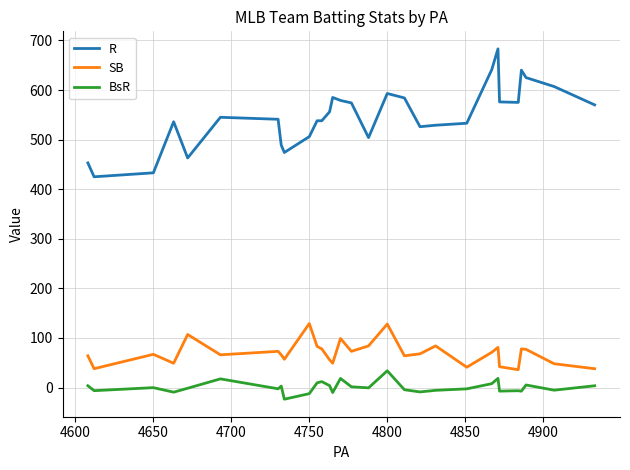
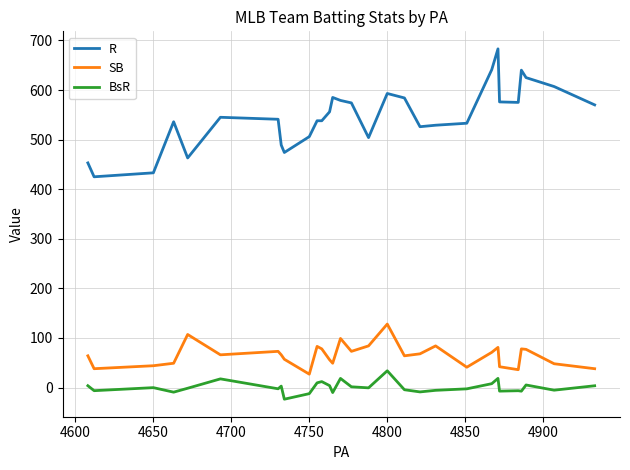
  {
    "R": {
      "4650": 430,
      "4750": 510,
      "4800": 590
    },
    "SB": {
-     "4650": 70,
-     "4750": 130,
+     "4650": 40,
+     "4750": 30,
      "4800": 130
    },
    "BsR": {
      "4650": 0,
      "4750": -10,
      "4800": 30
    }
  }
